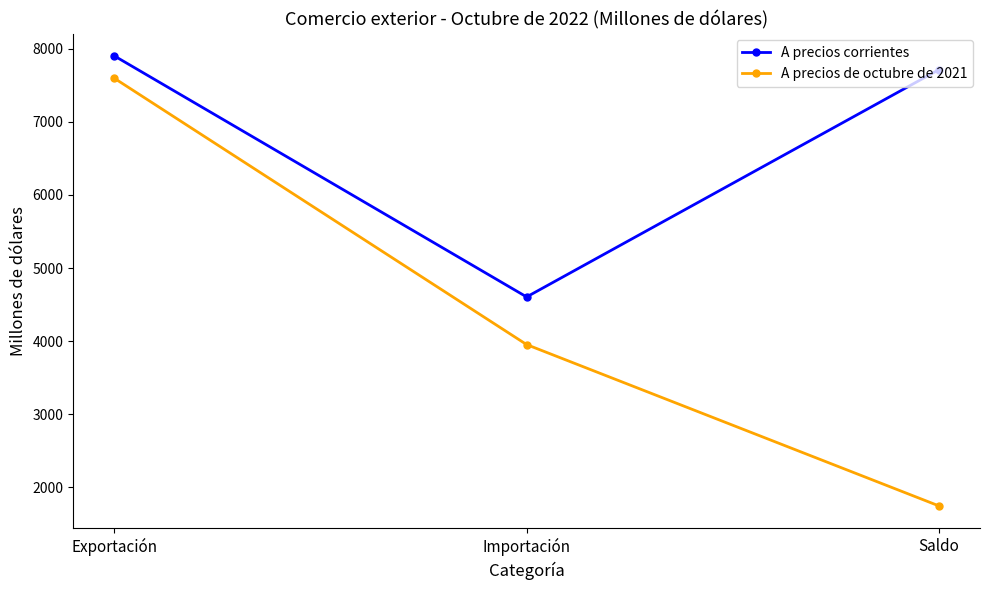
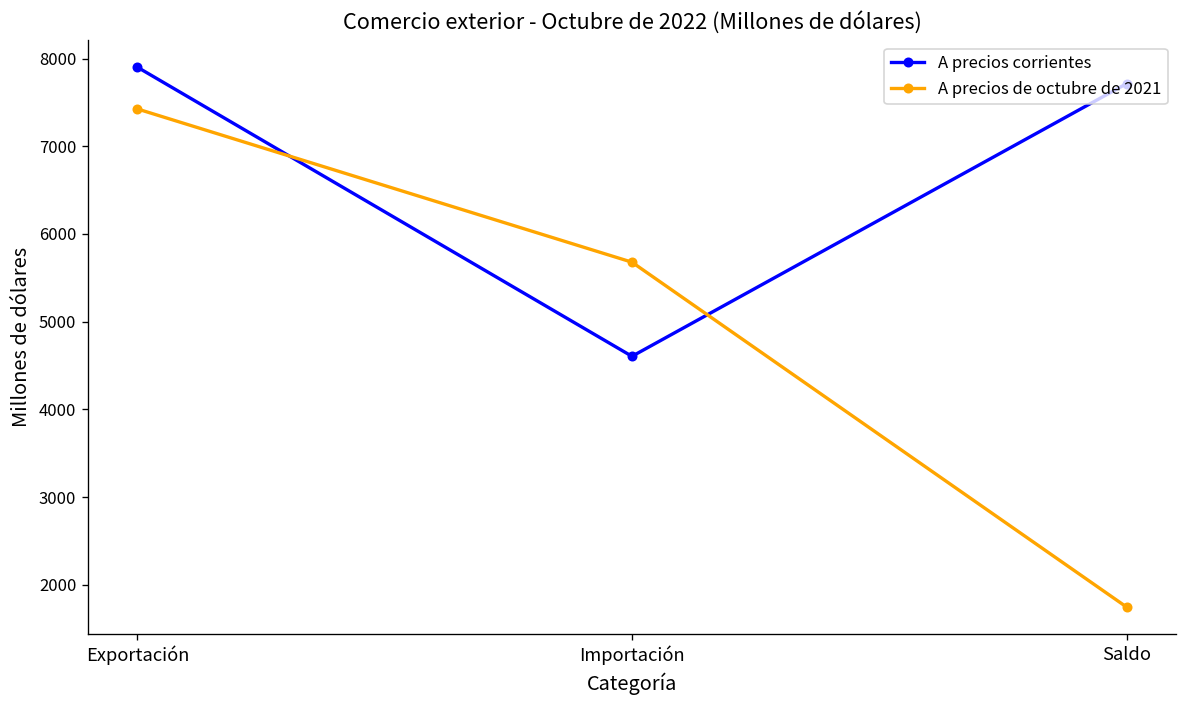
  {
    "A precios corrientes": {
      "Exportación": 7900,
      "Importación": 4600
    },
    "A precios de octubre de 2021": {
-     "Exportación": 7600,
-     "Importación": 4000,
+     "Exportación": 7400,
+     "Importación": 5700,
      "Saldo": 1700
    }
  }
